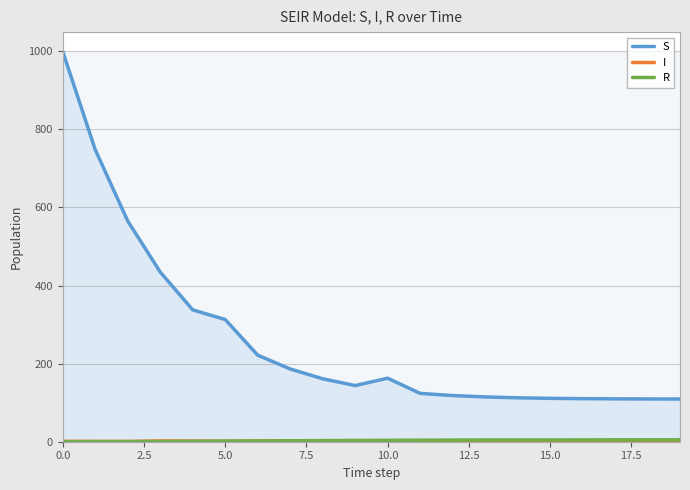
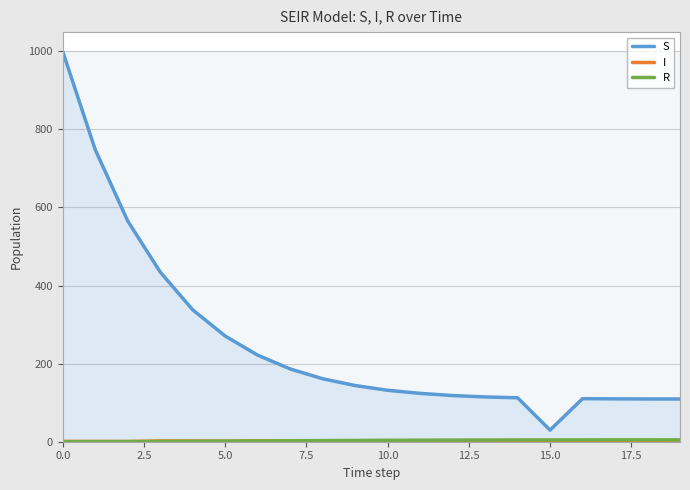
  {
    "S": {
-     "5.0": 310,
-     "10.0": 160,
-     "15.0": 110
+     "5.0": 270,
+     "10.0": 130,
+     "15.0": 30
    }
  }
